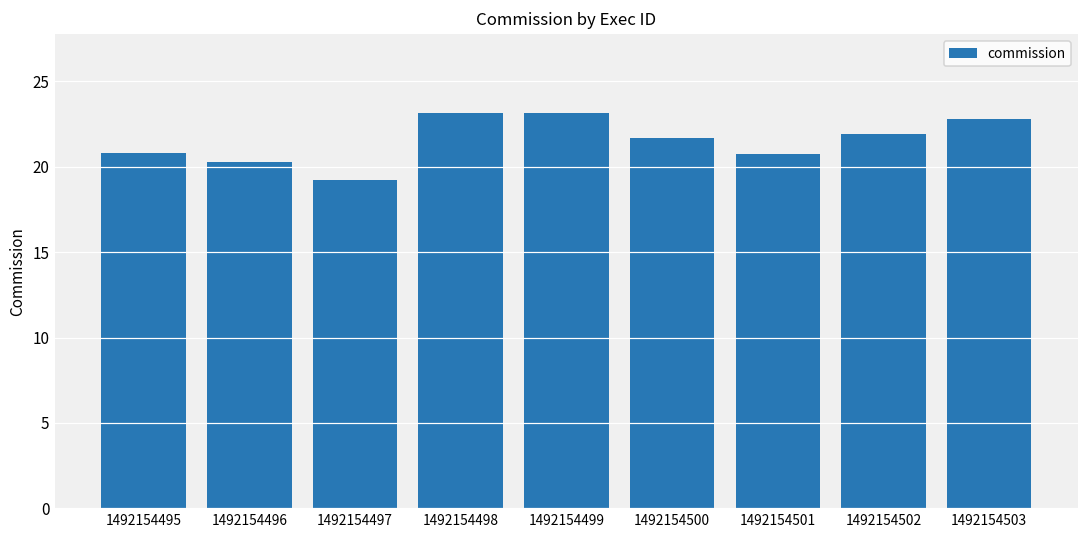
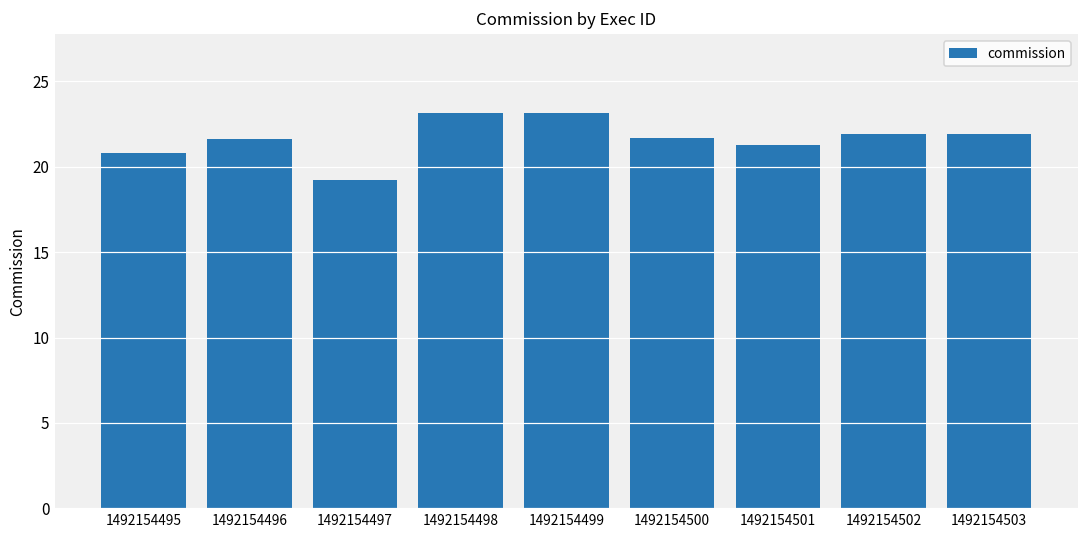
  {
    "1492154495": 20.8,
-   "1492154496": 20.3,
+   "1492154496": 21.6,
    "1492154497": 19.2,
    "1492154498": 23.1,
    "1492154499": 23.1,
    "1492154500": 21.7,
-   "1492154501": 20.7,
+   "1492154501": 21.3,
    "1492154502": 21.9,
-   "1492154503": 22.8
+   "1492154503": 21.9
  }
